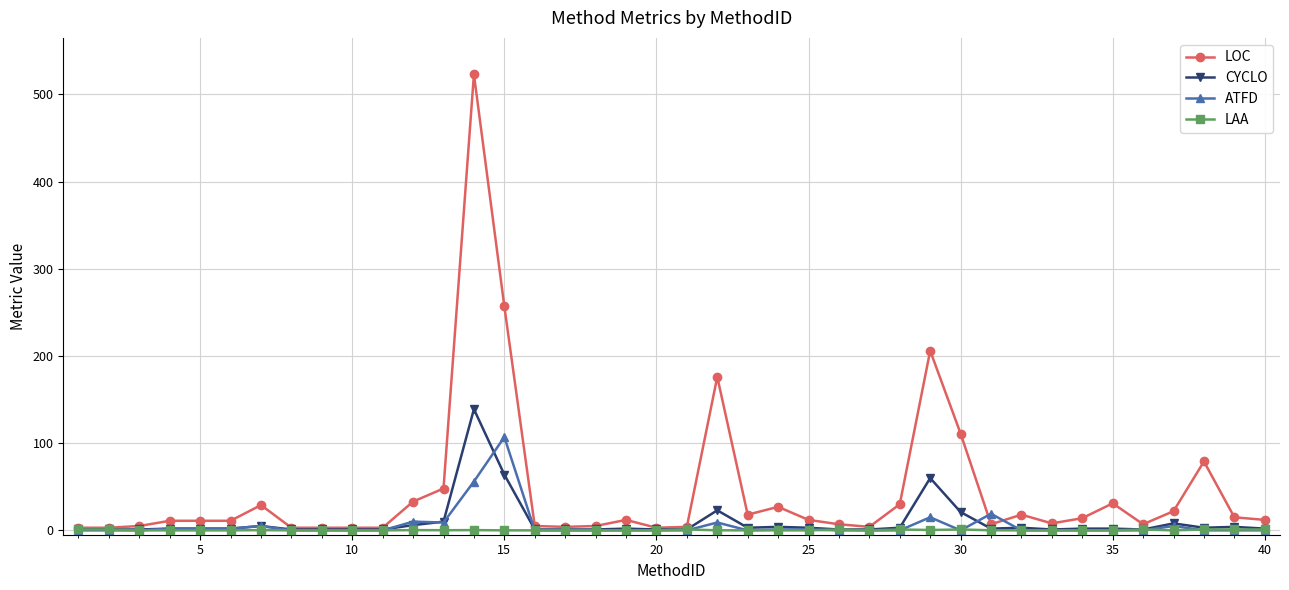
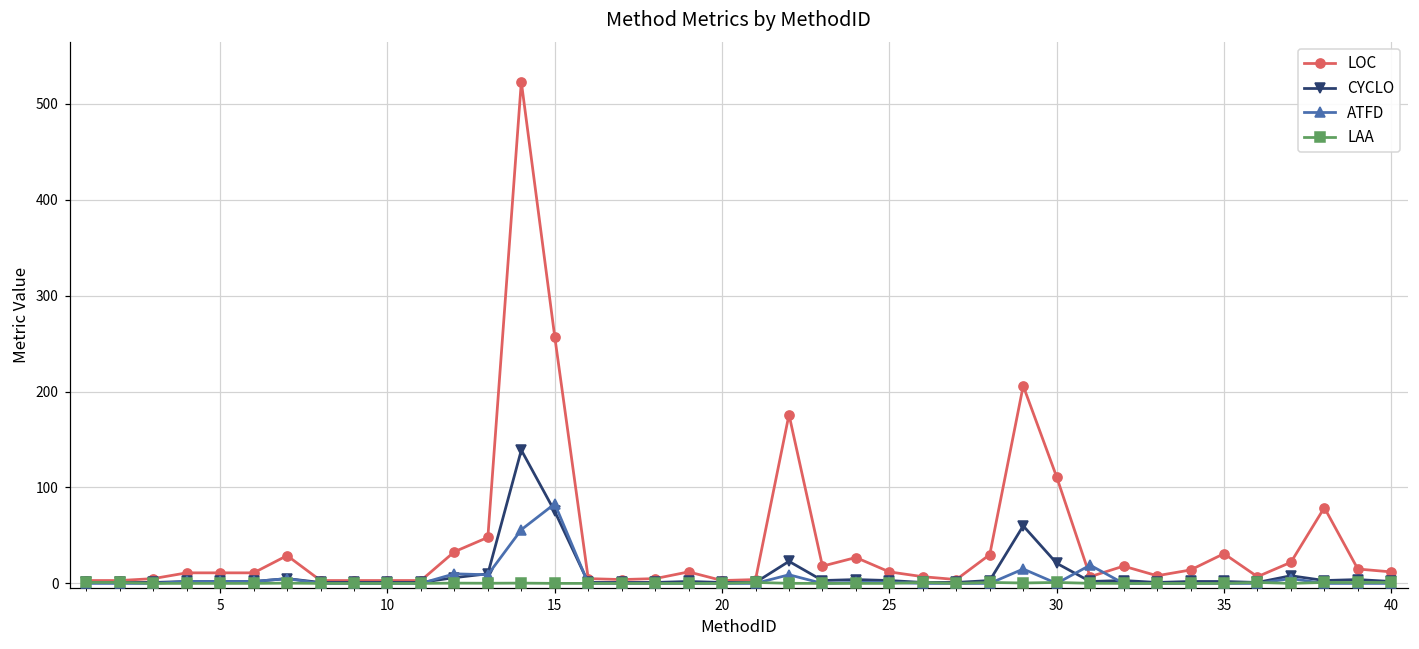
  {
    "LOC": {
      "5": 10,
      "15": 260,
      "25": 10,
      "30": 110,
      "35": 30,
      "40": 10
    },
    "CYCLO": {
-     "15": 60,
+     "15": 80,
      "30": 20
    },
    "ATFD": {
-     "15": 110
+     "15": 80
    },
    "LAA": {
      "15": 0
    }
  }
